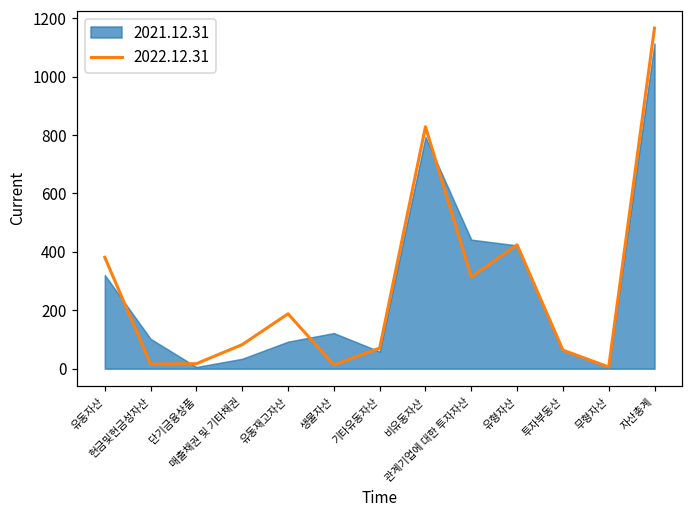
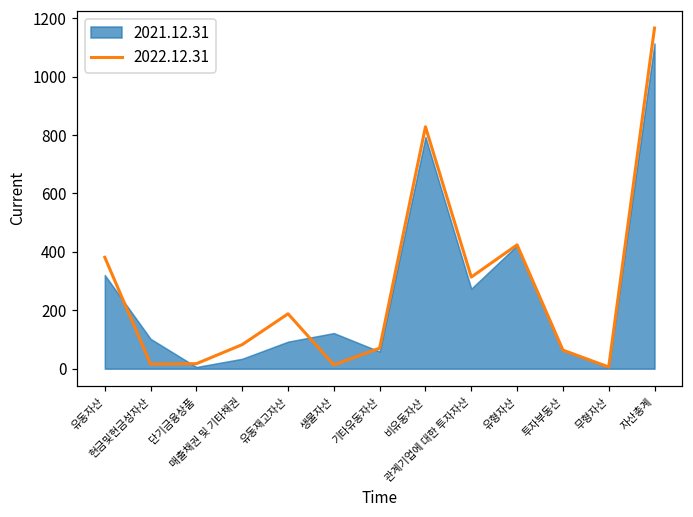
  {
    "2022.12.31": {
      "유동자산": 380,
      "현금및현금성자산": 20,
      "단기금융상품": 20,
      "매출채권 및 기타채권": 80,
      "유동재고자산": 190,
      "생물자산": 10,
      "기타유동자산": 70,
      "비유동자산": 830,
      "관계기업에 대한 투자자산": 310,
      "자산총계": 1170
    },
    "2021.12.31": {
      "유동자산": 320,
      "현금및현금성자산": 100,
      "매출채권 및 기타채권": 30,
      "유동재고자산": 90,
      "생물자산": 120,
      "기타유동자산": 60,
      "비유동자산": 790,
-     "관계기업에 대한 투자자산": 440,
+     "관계기업에 대한 투자자산": 270,
      "자산총계": 1110
    }
  }
